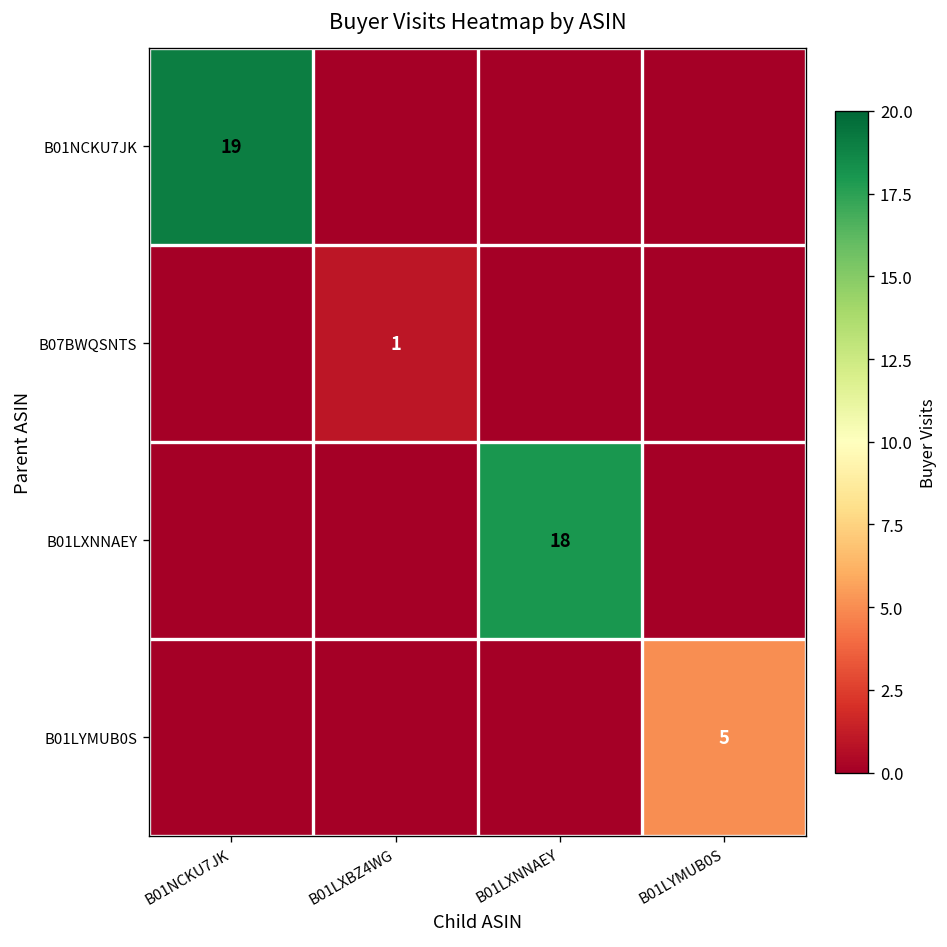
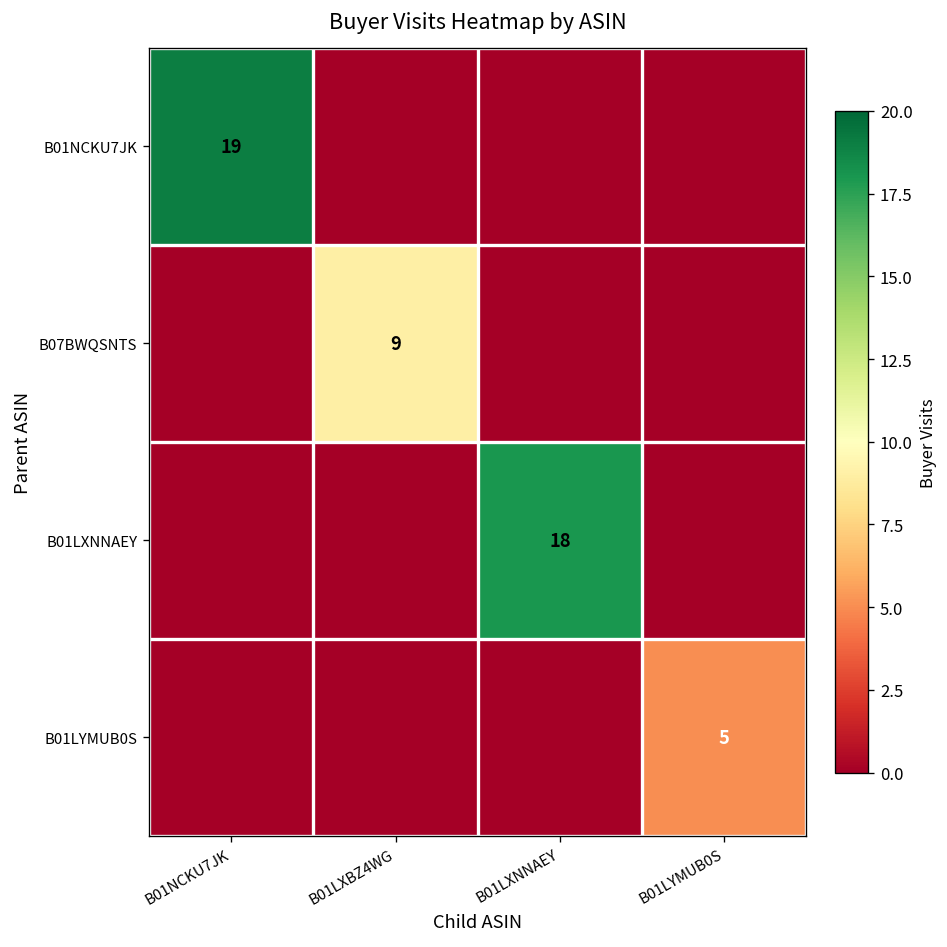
  {
    "B01NCKU7JK": {
      "B01NCKU7JK": 19
    },
    "B07BWQSNTS": {
-     "B01LXBZ4WG": 1
+     "B01LXBZ4WG": 9
    },
    "B01LXNNAEY": {
      "B01LXNNAEY": 18
    },
    "B01LYMUB0S": {
      "B01LYMUB0S": 5
    }
  }
